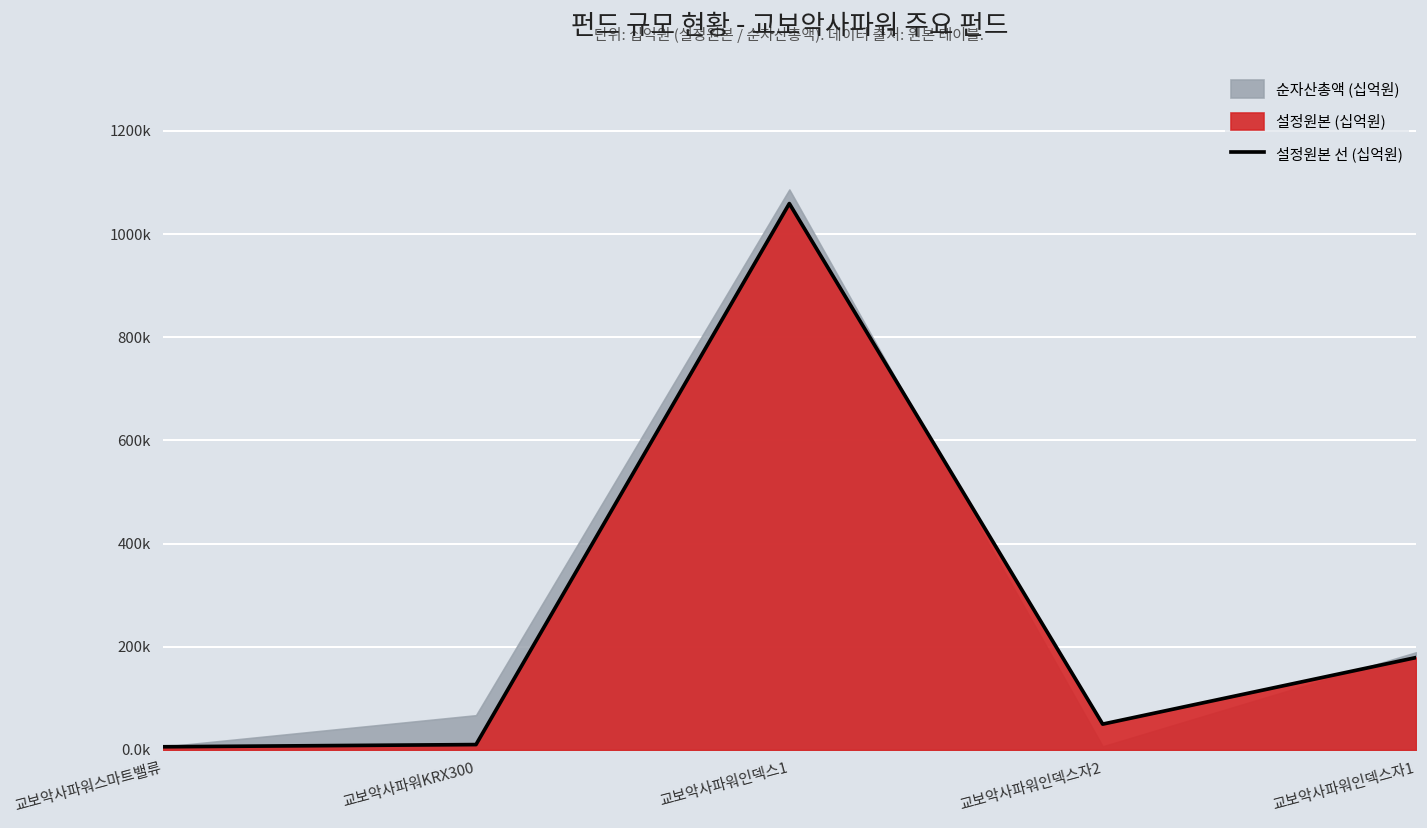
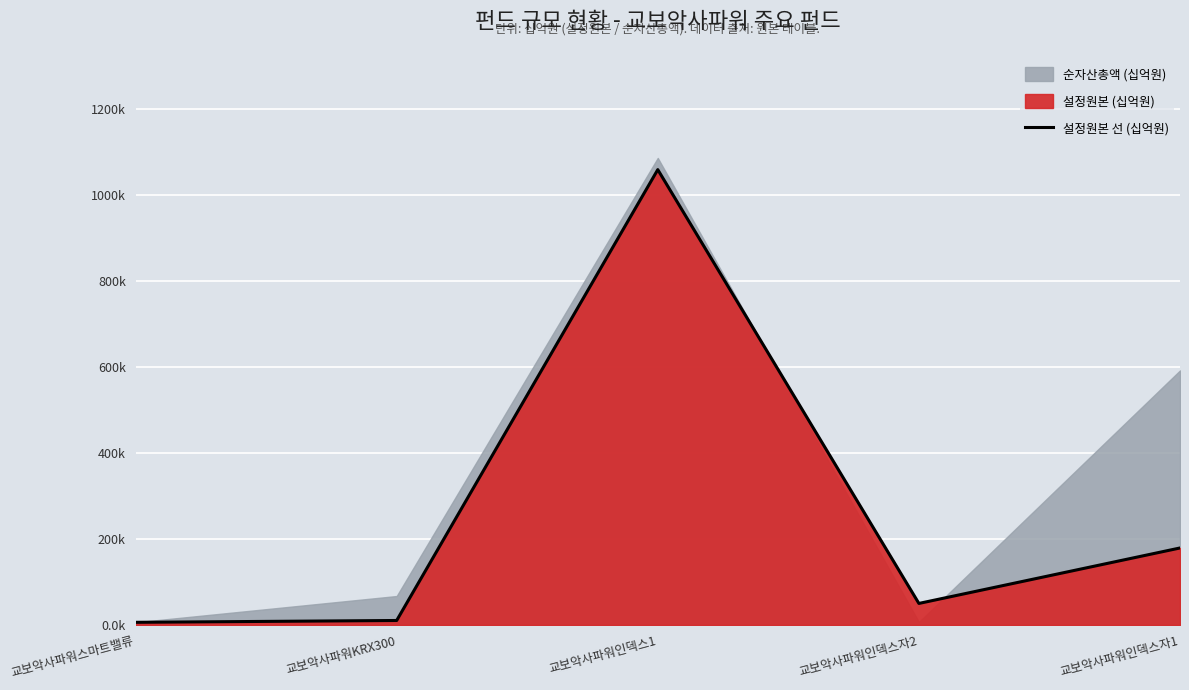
  {
    "순자산총액 (십억원)": {
      "교보악사파워KRX300": 70000,
      "교보악사파워인덱스1": 1090000,
      "교보악사파워인덱스자2": 10000,
-     "교보악사파워인덱스자1": 190000
+     "교보악사파워인덱스자1": 590000
    },
    "설정원본 (십억원)": {
      "교보악사파워KRX300": 10000,
      "교보악사파워인덱스1": 1060000,
      "교보악사파워인덱스자2": 50000,
      "교보악사파워인덱스자1": 180000
    }
  }
